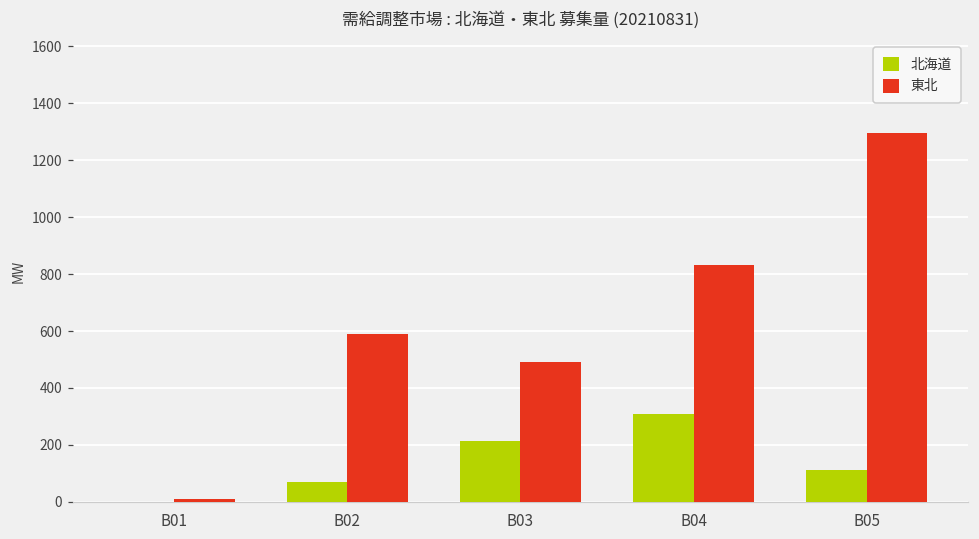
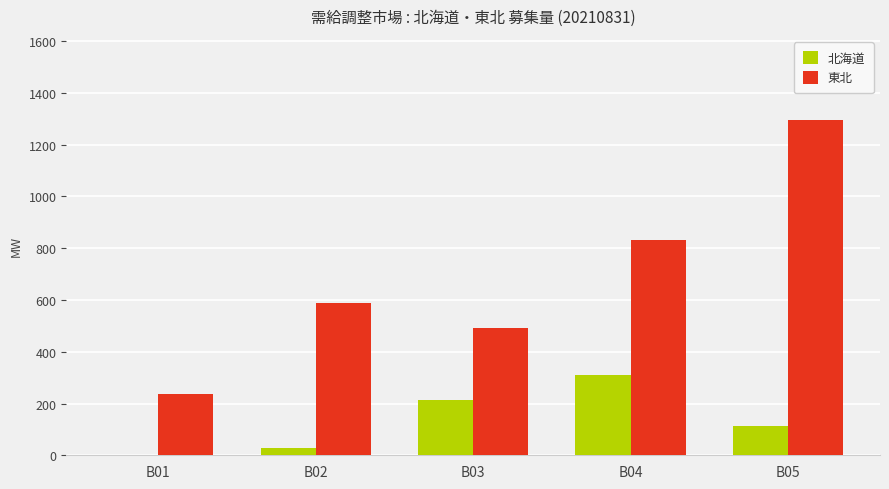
  {
    "北海道": {
-     "B02": 70,
+     "B02": 30,
      "B03": 210,
      "B04": 310,
      "B05": 110
    },
    "東北": {
-     "B01": 10,
+     "B01": 240,
      "B02": 590,
      "B03": 490,
      "B04": 830,
      "B05": 1300
    }
  }
